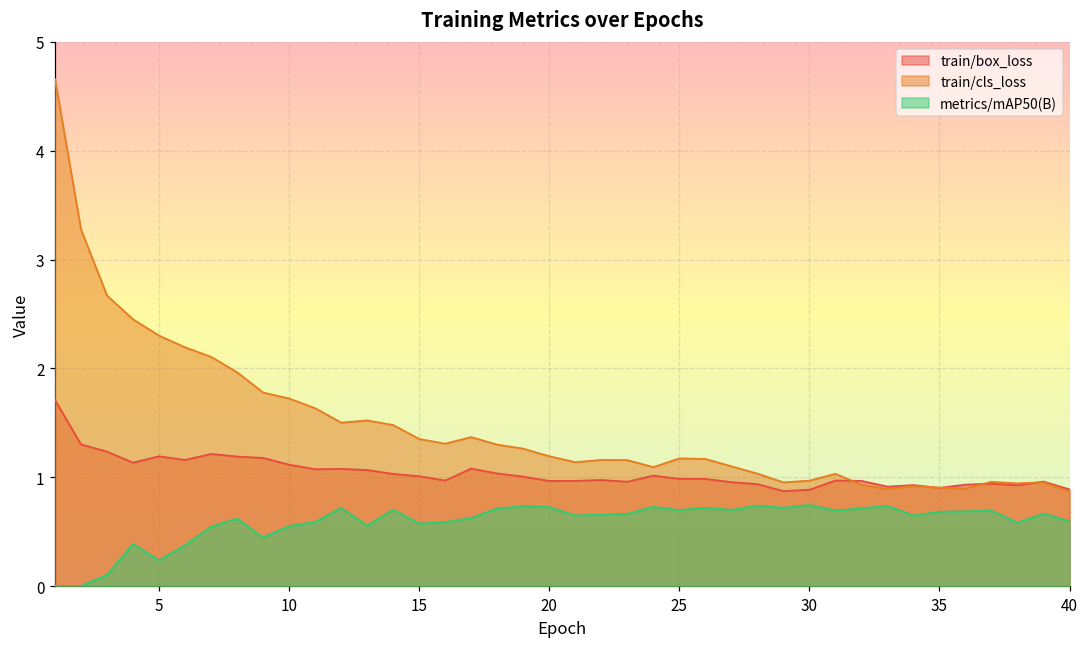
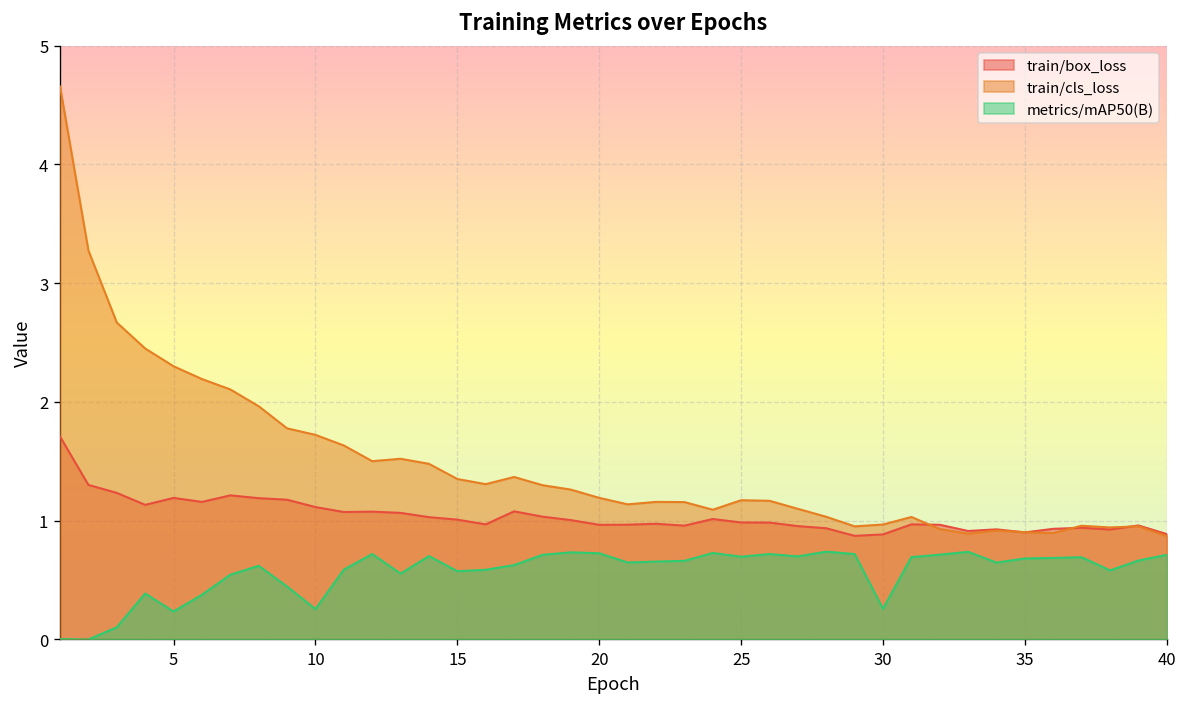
  {
    "metrics/mAP50(B)": {
      "5": 0.2,
-     "10": 0.6,
+     "10": 0.3,
      "15": 0.6,
      "20": 0.7,
      "25": 0.7,
-     "30": 0.7,
+     "30": 0.3,
      "35": 0.7,
-     "40": 0.6
+     "40": 0.7
    }
  }
